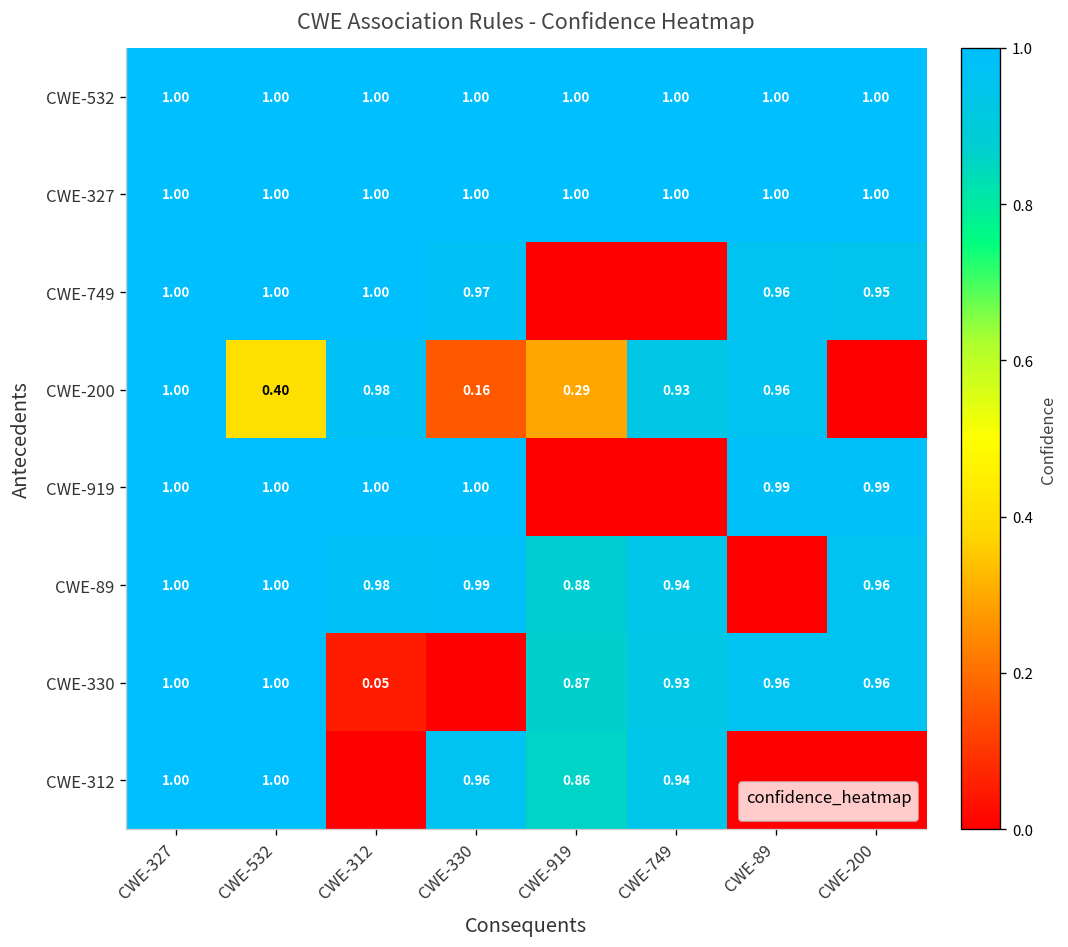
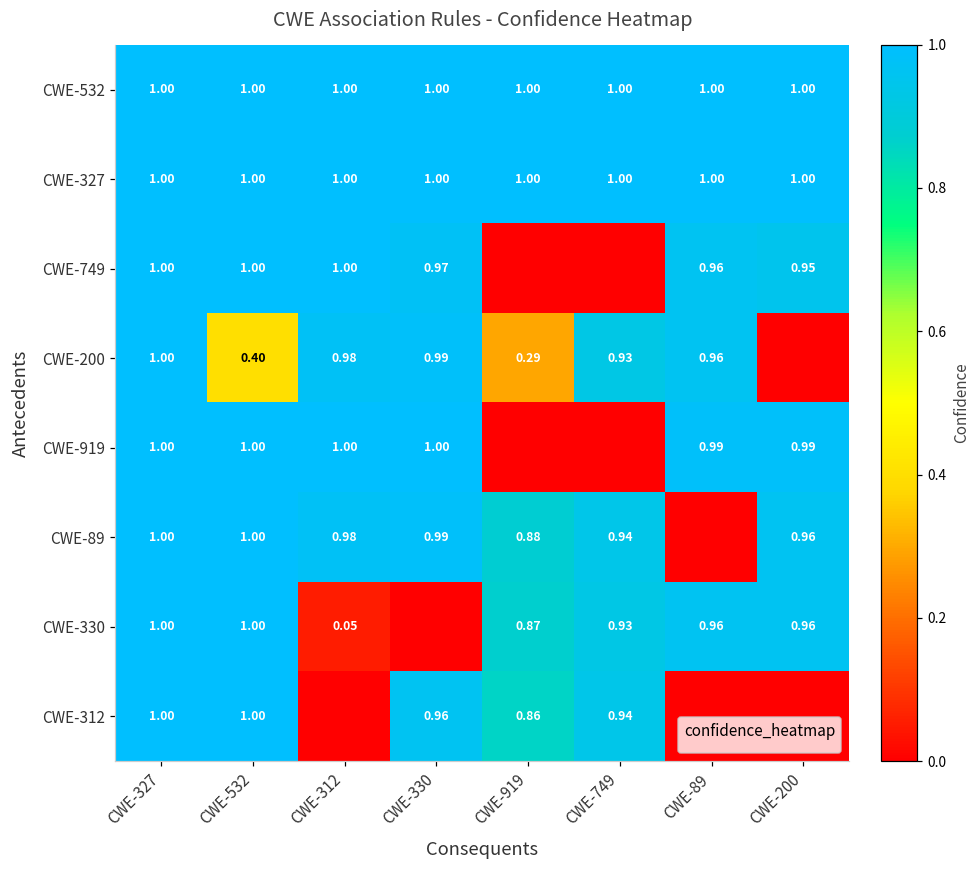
  {
    "CWE-532": {
      "CWE-327": 1.00,
      "CWE-532": 1.00,
      "CWE-312": 1.00,
      "CWE-330": 1.00,
      "CWE-919": 1.00,
      "CWE-749": 1.00,
      "CWE-89": 1.00,
      "CWE-200": 1.00
    },
    "CWE-327": {
      "CWE-327": 1.00,
      "CWE-532": 1.00,
      "CWE-312": 1.00,
      "CWE-330": 1.00,
      "CWE-919": 1.00,
      "CWE-749": 1.00,
      "CWE-89": 1.00,
      "CWE-200": 1.00
    },
    "CWE-749": {
      "CWE-327": 1.00,
      "CWE-532": 1.00,
      "CWE-312": 1.00,
      "CWE-330": 0.97,
      "CWE-89": 0.96,
      "CWE-200": 0.95
    },
    "CWE-200": {
      "CWE-327": 1.00,
      "CWE-532": 0.40,
      "CWE-312": 0.98,
-     "CWE-330": 0.16,
+     "CWE-330": 0.99,
      "CWE-919": 0.29,
      "CWE-749": 0.93,
      "CWE-89": 0.96
    },
    "CWE-919": {
      "CWE-327": 1.00,
      "CWE-532": 1.00,
      "CWE-312": 1.00,
      "CWE-330": 1.00,
      "CWE-89": 0.99,
      "CWE-200": 0.99
    },
    "CWE-89": {
      "CWE-327": 1.00,
      "CWE-532": 1.00,
      "CWE-312": 0.98,
      "CWE-330": 0.99,
      "CWE-919": 0.88,
      "CWE-749": 0.94,
      "CWE-200": 0.96
    },
    "CWE-330": {
      "CWE-327": 1.00,
      "CWE-532": 1.00,
      "CWE-312": 0.05,
      "CWE-919": 0.87,
      "CWE-749": 0.93,
      "CWE-89": 0.96,
      "CWE-200": 0.96
    },
    "CWE-312": {
      "CWE-327": 1.00,
      "CWE-532": 1.00,
      "CWE-330": 0.96,
      "CWE-919": 0.86,
      "CWE-749": 0.94
    }
  }
